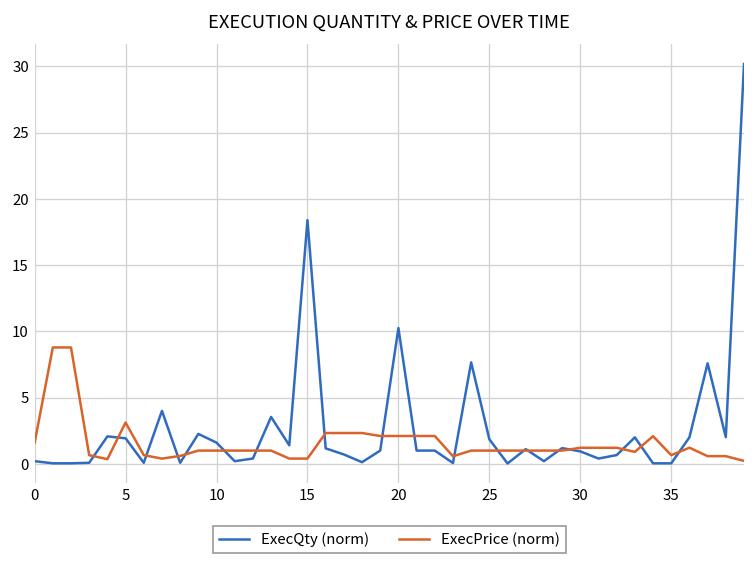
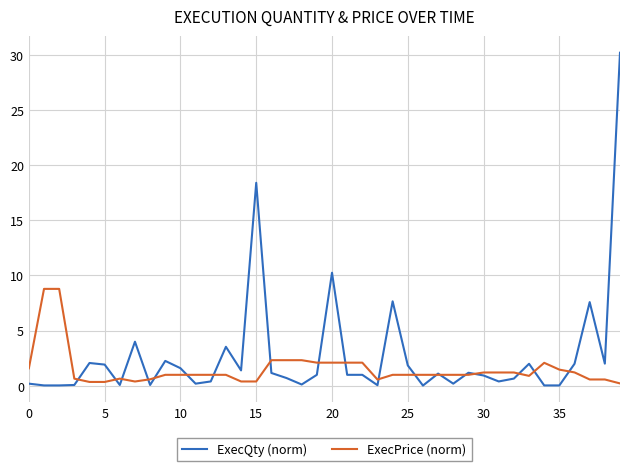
  {
    "ExecQty (norm)": {
      "0": 0.2,
      "5": 1.9,
      "10": 1.6,
      "15": 18.4,
      "20": 10.2,
      "25": 1.9,
      "30": 0.9,
      "35": 0.0
    },
    "ExecPrice (norm)": {
      "0": 1.6,
-     "5": 3.1,
+     "5": 0.4,
      "10": 1.0,
      "15": 0.4,
      "20": 2.1,
      "25": 1.0,
      "30": 1.2,
-     "35": 0.7
+     "35": 1.5
    }
  }
